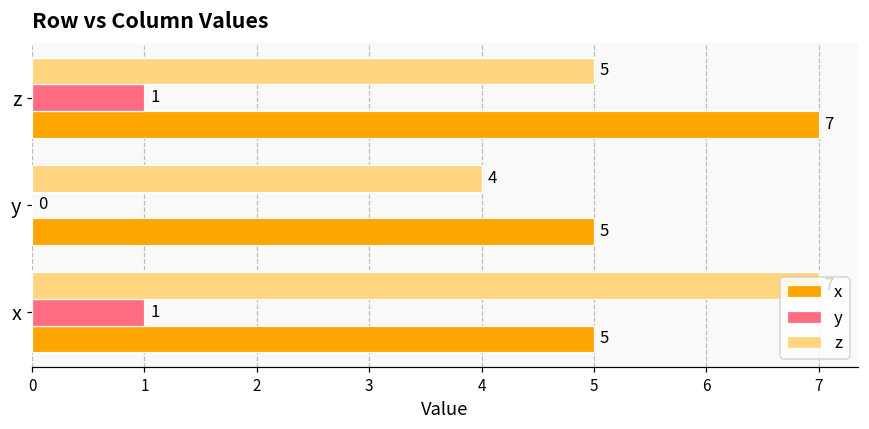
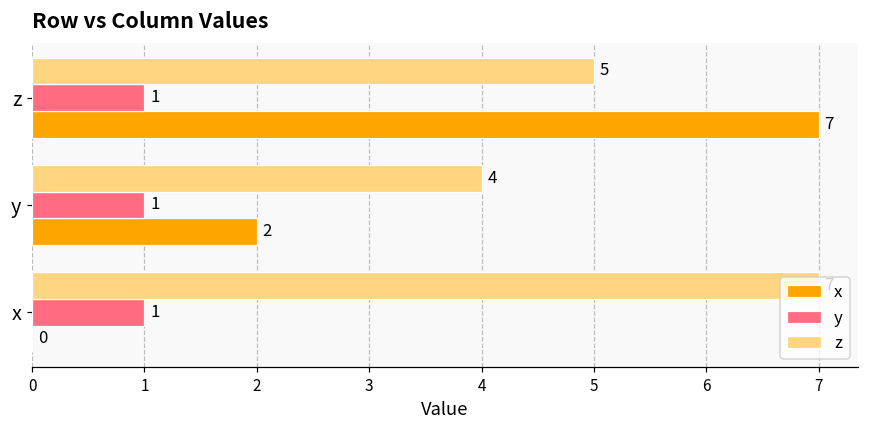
  {
    "x": {
      "z": 7,
-     "y": 5,
-     "x": 5
+     "y": 2,
+     "x": 0
    },
    "y": {
      "z": 1,
-     "y": 0,
+     "y": 1,
      "x": 1
    },
    "z": {
      "z": 5,
      "y": 4
    }
  }
